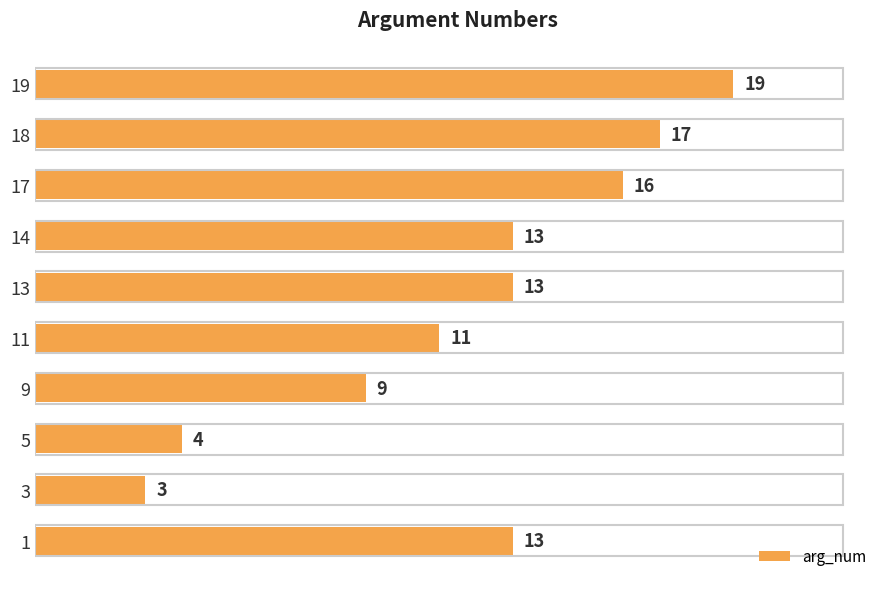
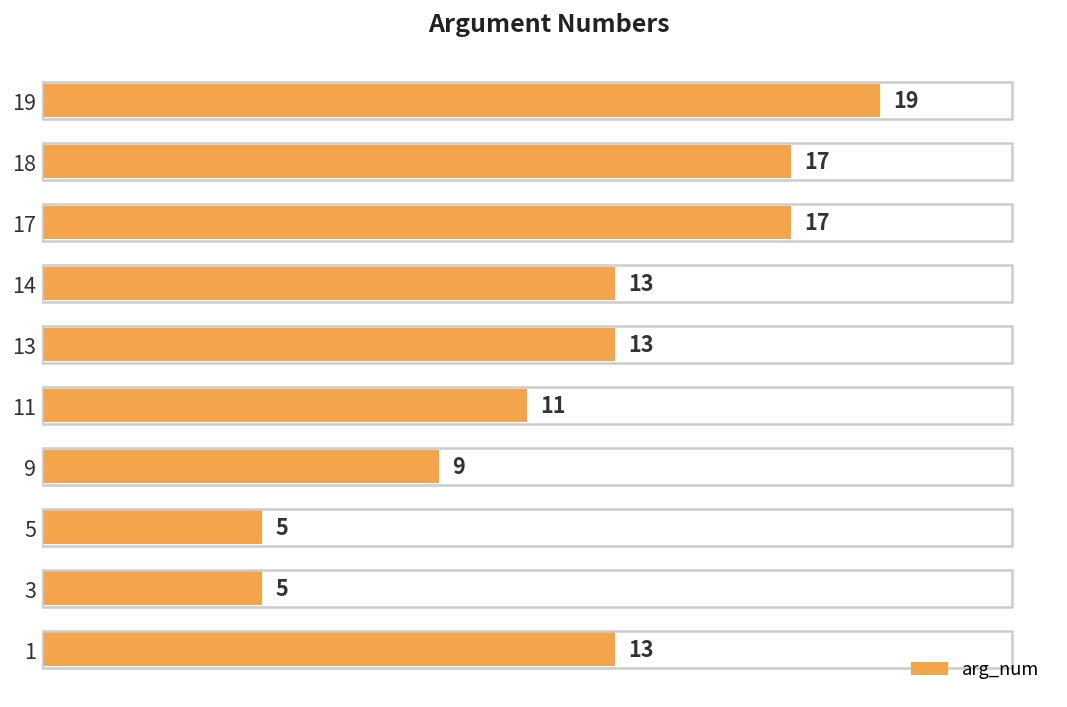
  {
    "19": 19,
    "18": 17,
-   "17": 16,
+   "17": 17,
    "14": 13,
    "13": 13,
    "11": 11,
    "9": 9,
-   "5": 4,
-   "3": 3,
+   "5": 5,
+   "3": 5,
    "1": 13
  }
